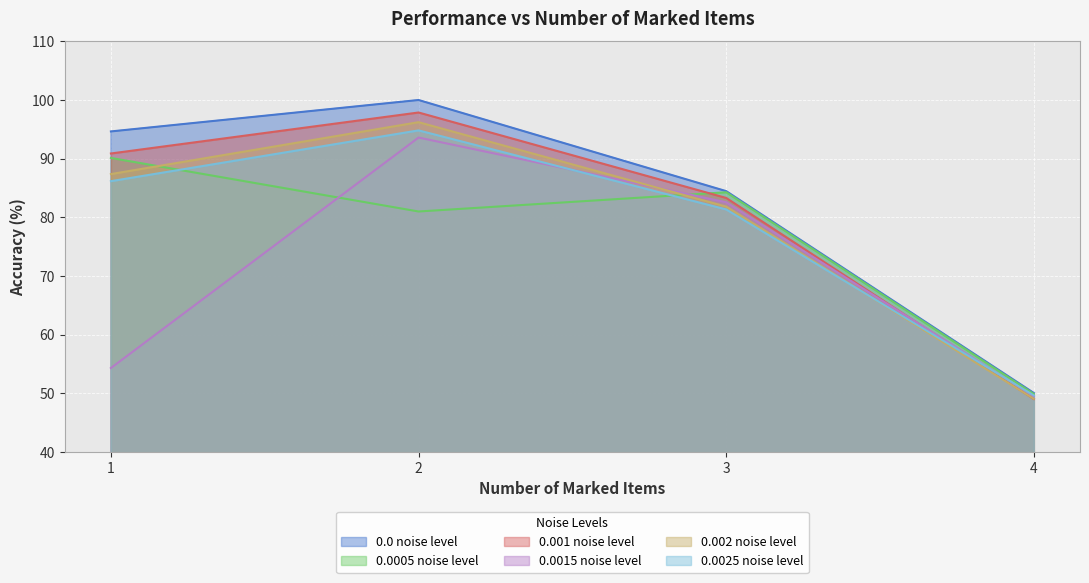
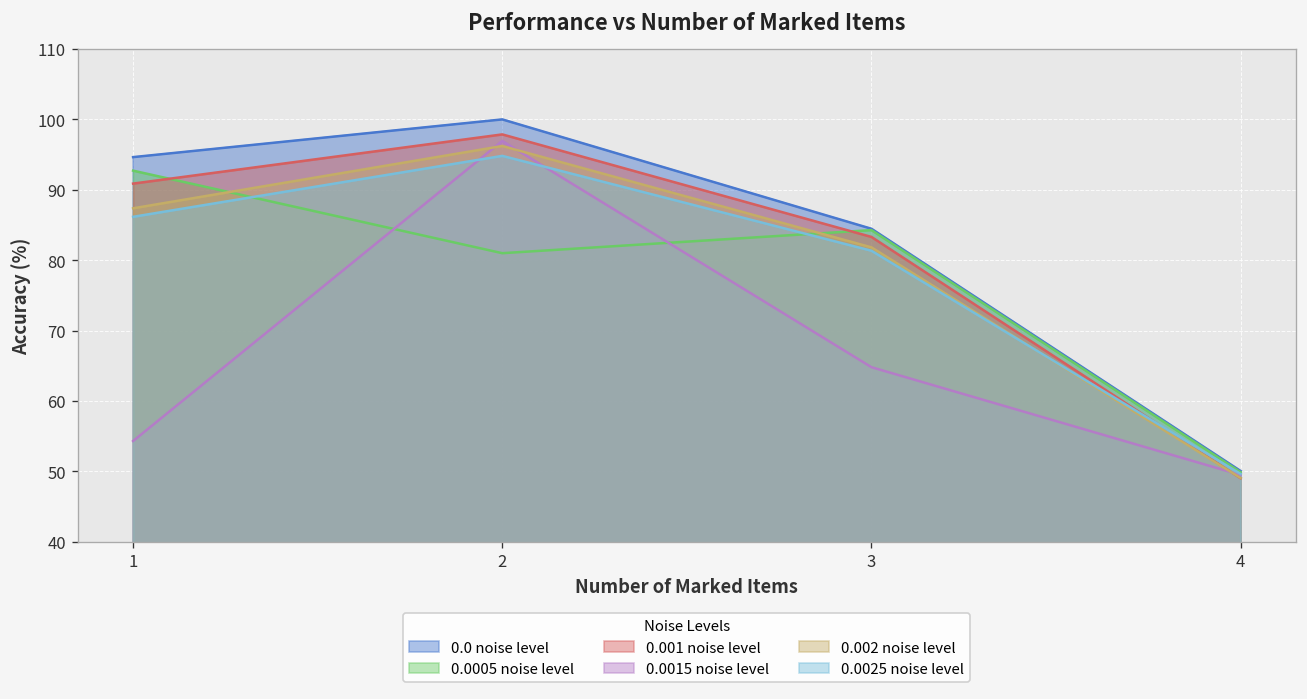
  {
    "0.0005 noise level": {
-     "1": 90,
+     "1": 93,
      "2": 81
    },
    "0.0015 noise level": {
      "1": 54,
-     "2": 94,
-     "3": 83
+     "2": 97,
+     "3": 65
    }
  }
